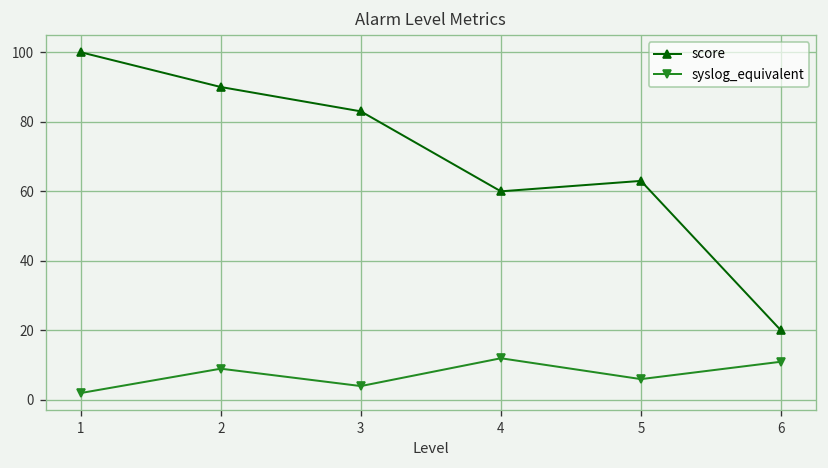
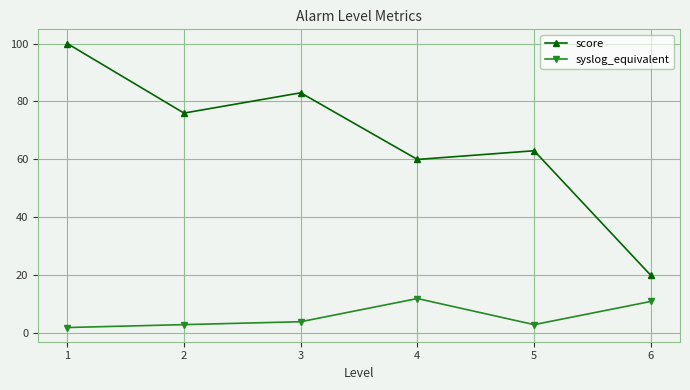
  {
    "score": {
      "1": 100,
-     "2": 90,
+     "2": 76,
      "3": 83,
      "4": 60,
      "5": 63,
      "6": 20
    },
    "syslog_equivalent": {
      "1": 2,
-     "2": 9,
+     "2": 3,
      "3": 4,
      "4": 12,
-     "5": 6,
+     "5": 3,
      "6": 11
    }
  }
